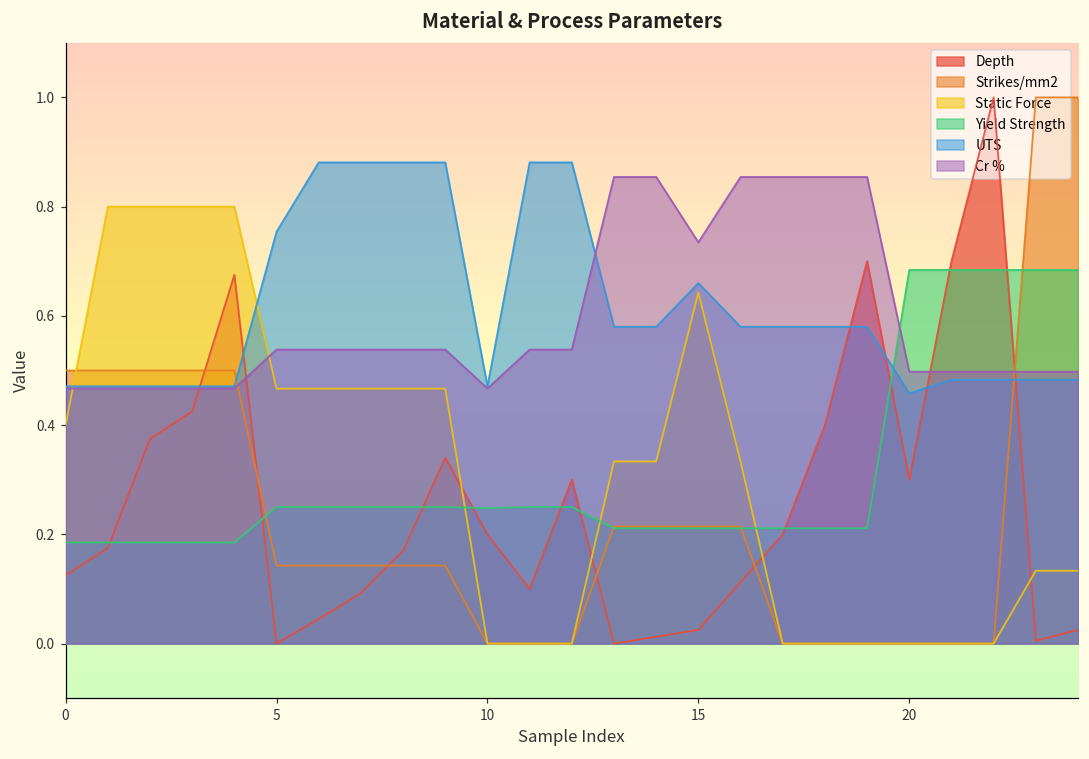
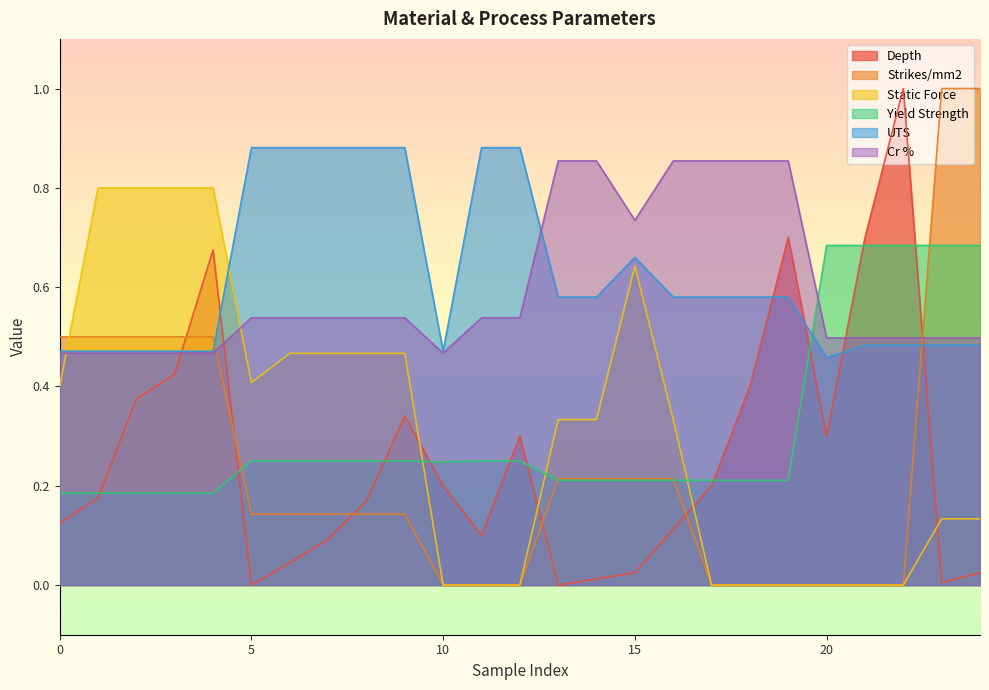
  {
    "Static Force": {
      "0": 0.40,
-     "5": 0.47,
+     "5": 0.41,
      "15": 0.64
    },
    "Yield Strength": {
      "0": 0.19,
      "5": 0.25,
      "10": 0.25,
      "20": 0.68
    },
    "UTS": {
-     "5": 0.75,
+     "5": 0.88,
      "15": 0.66,
      "20": 0.46
    },
    "Cr %": {
      "5": 0.54,
      "15": 0.73,
      "20": 0.50
    }
  }
